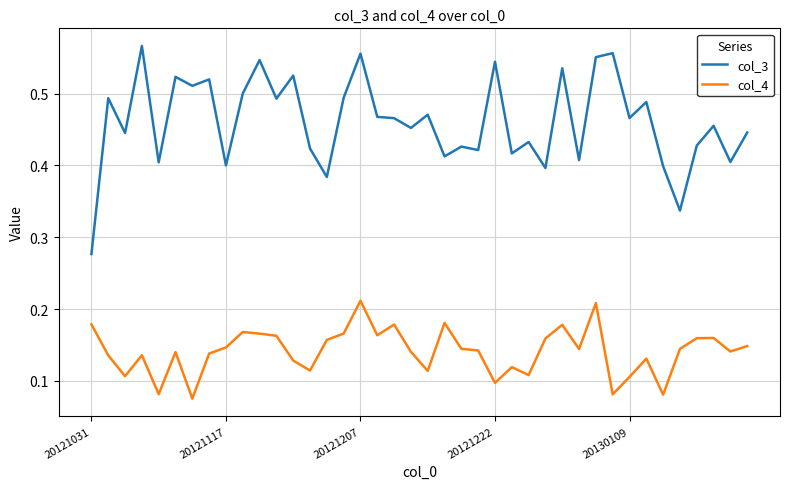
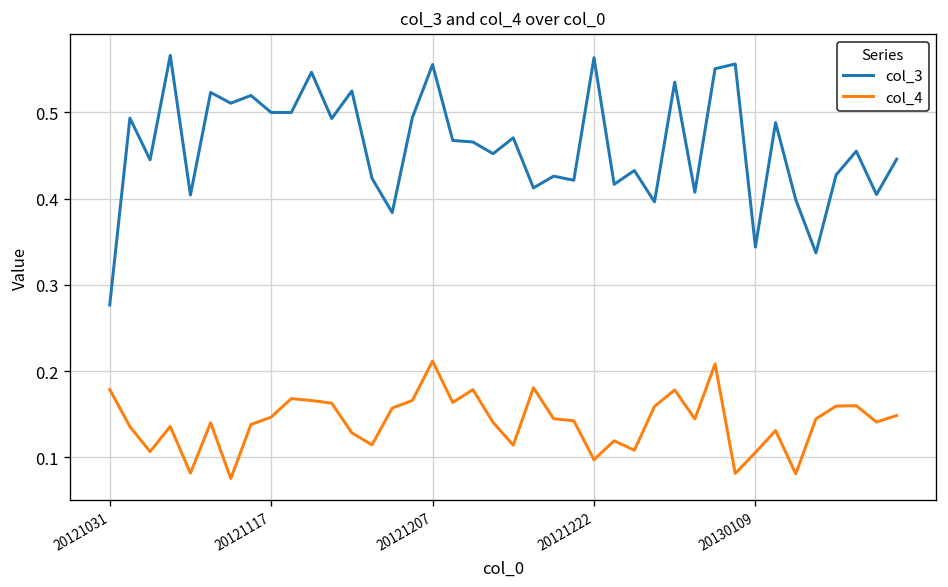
  {
    "col_3": {
      "20121031": 0.28,
-     "20121117": 0.4,
+     "20121117": 0.5,
      "20121207": 0.56,
-     "20121222": 0.54,
-     "20130109": 0.47
+     "20121222": 0.56,
+     "20130109": 0.34
    },
    "col_4": {
      "20121031": 0.18,
      "20121117": 0.15,
      "20121207": 0.21,
      "20121222": 0.10,
      "20130109": 0.11
    }
  }
